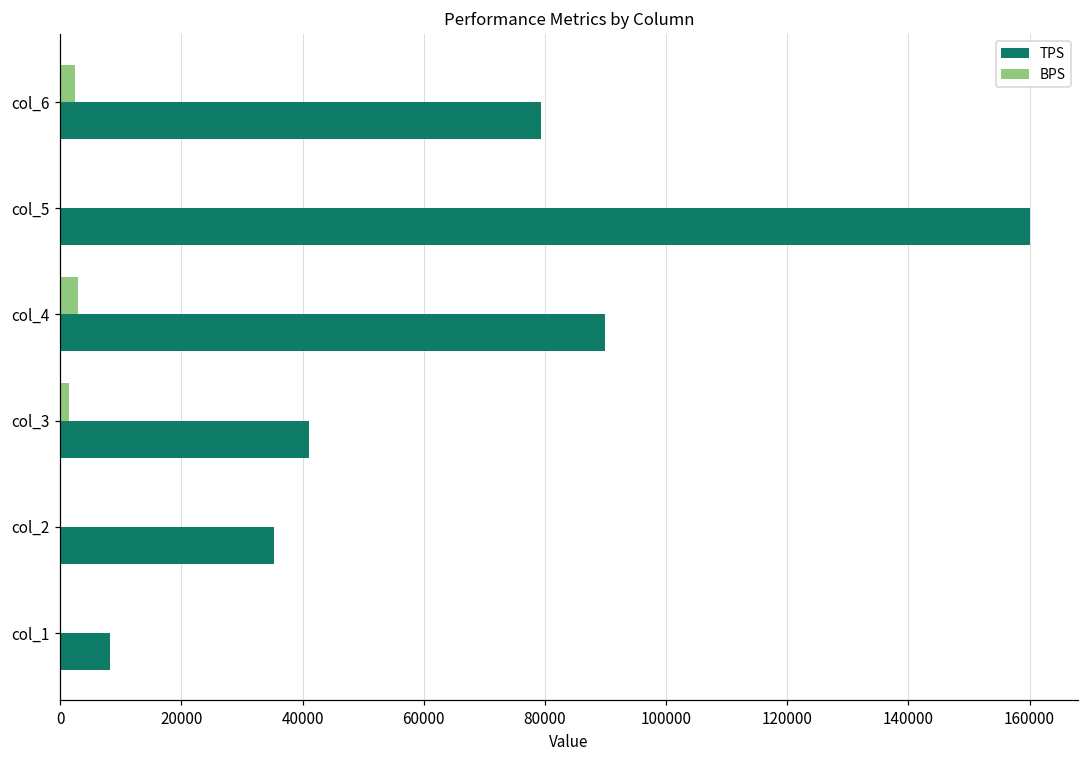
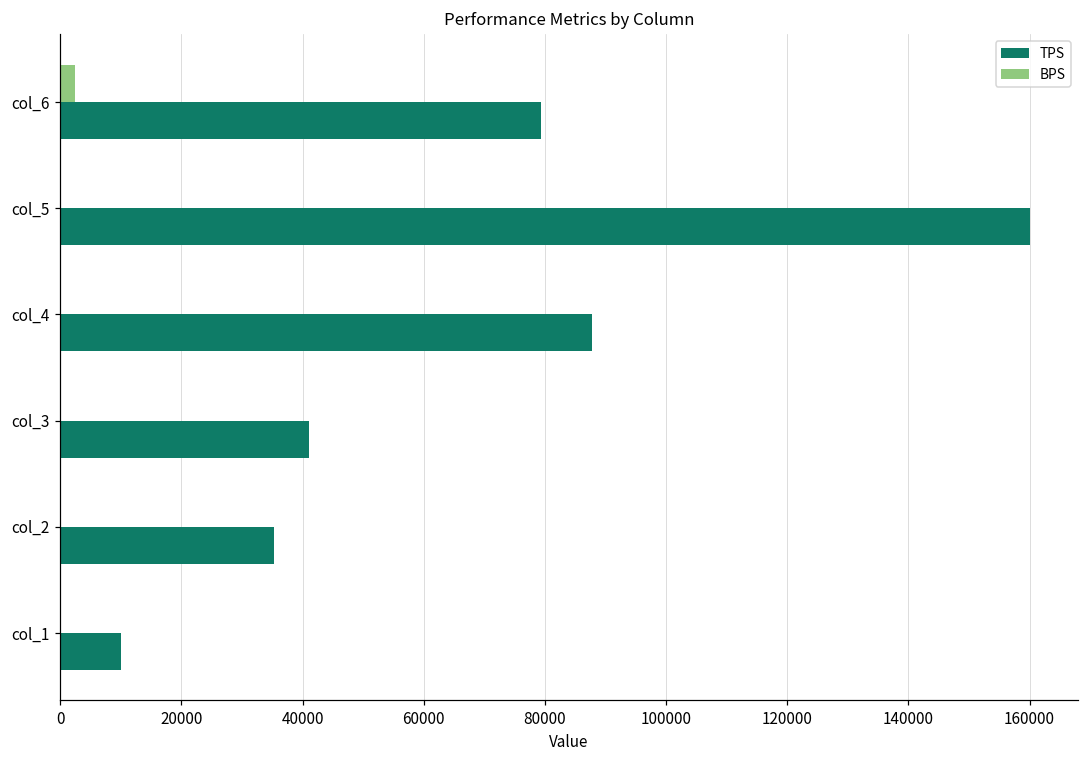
  {
    "TPS": {
      "col_6": 79000,
      "col_5": 160000,
-     "col_4": 90000,
+     "col_4": 88000,
      "col_3": 41000,
      "col_2": 35000,
-     "col_1": 8000
+     "col_1": 10000
    },
    "BPS": {
      "col_6": 2000,
-     "col_4": 3000,
-     "col_3": 2000
+     "col_4": 0,
+     "col_3": 0
    }
  }
